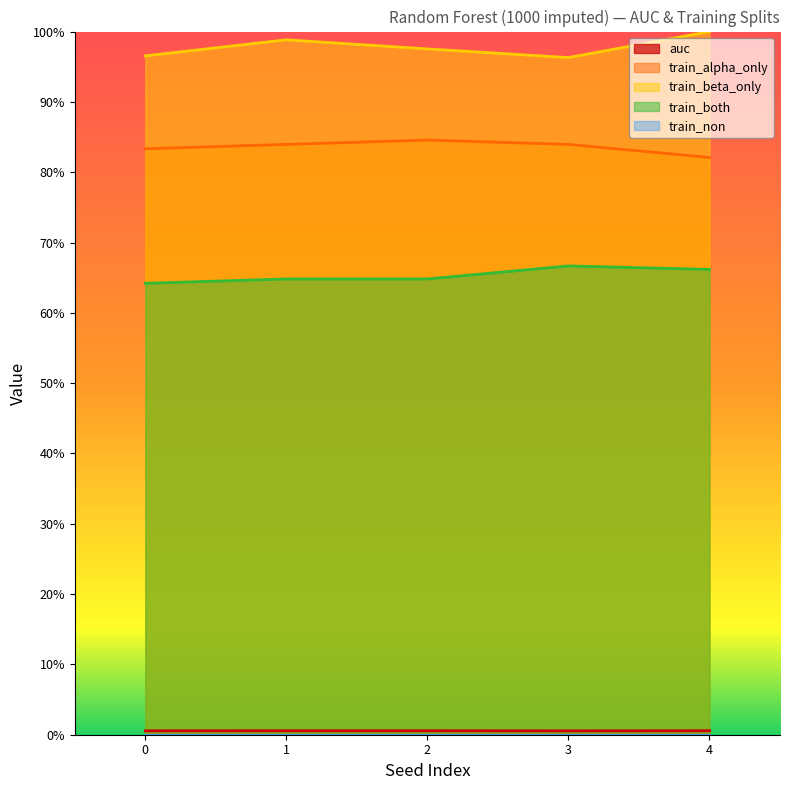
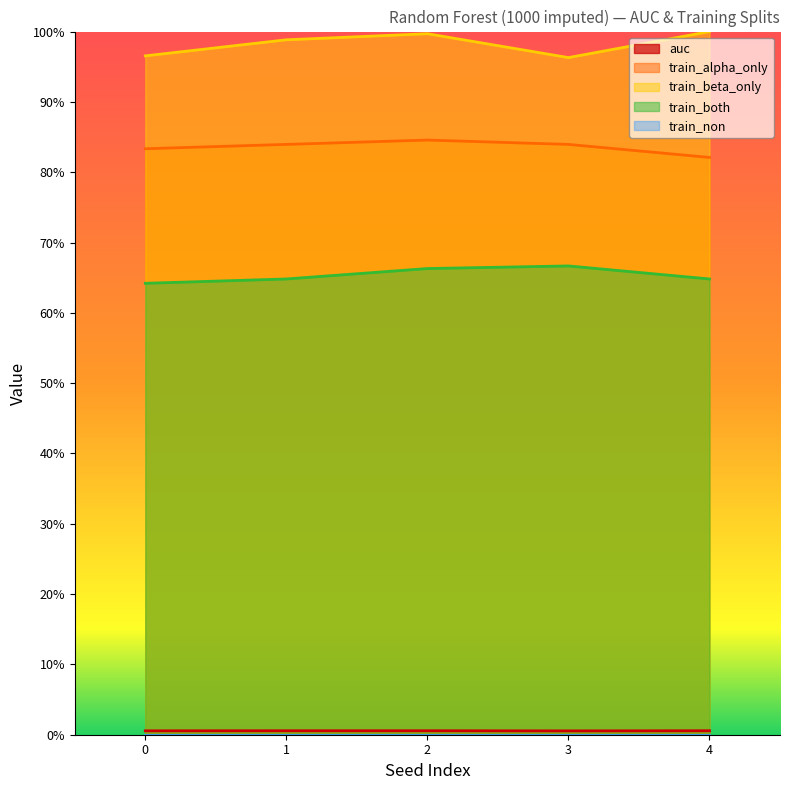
  {
    "auc": {
      "0": "1%",
      "1": "1%",
      "2": "1%",
      "3": "1%",
      "4": "1%"
    },
    "train_alpha_only": {
      "0": "83%",
      "1": "84%",
      "2": "85%",
      "3": "84%",
      "4": "82%"
    },
    "train_beta_only": {
      "0": "97%",
      "1": "99%",
-     "2": "98%",
+     "2": "100%",
      "3": "96%",
      "4": "100%"
    },
    "train_both": {
      "0": "64%",
      "1": "65%",
-     "2": "65%",
+     "2": "66%",
      "3": "67%",
-     "4": "66%"
+     "4": "65%"
    },
    "train_non": {
      "0": "0%",
      "1": "0%",
      "2": "0%",
      "3": "0%",
      "4": "0%"
    }
  }
